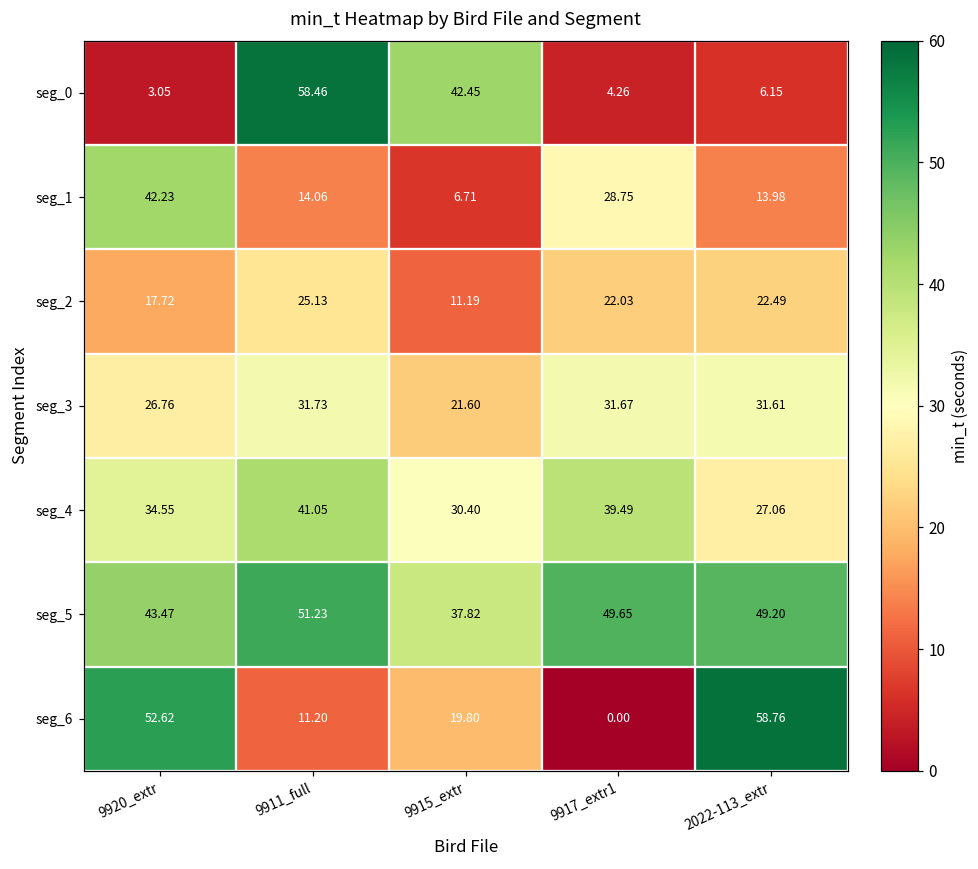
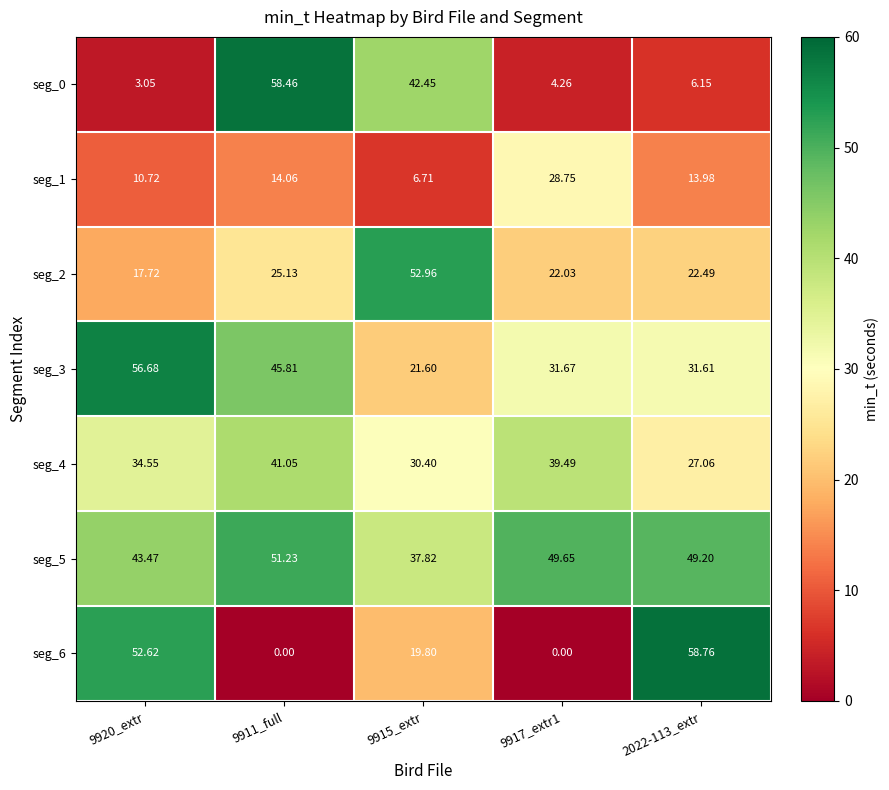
  {
    "seg_0": {
      "9920_extr": 3.05,
      "9911_full": 58.46,
      "9915_extr": 42.45,
      "9917_extr1": 4.26,
      "2022-113_extr": 6.15
    },
    "seg_1": {
-     "9920_extr": 42.23,
+     "9920_extr": 10.72,
      "9911_full": 14.06,
      "9915_extr": 6.71,
      "9917_extr1": 28.75,
      "2022-113_extr": 13.98
    },
    "seg_2": {
      "9920_extr": 17.72,
      "9911_full": 25.13,
-     "9915_extr": 11.19,
+     "9915_extr": 52.96,
      "9917_extr1": 22.03,
      "2022-113_extr": 22.49
    },
    "seg_3": {
-     "9920_extr": 26.76,
-     "9911_full": 31.73,
+     "9920_extr": 56.68,
+     "9911_full": 45.81,
      "9915_extr": 21.60,
      "9917_extr1": 31.67,
      "2022-113_extr": 31.61
    },
    "seg_4": {
      "9920_extr": 34.55,
      "9911_full": 41.05,
      "9915_extr": 30.40,
      "9917_extr1": 39.49,
      "2022-113_extr": 27.06
    },
    "seg_5": {
      "9920_extr": 43.47,
      "9911_full": 51.23,
      "9915_extr": 37.82,
      "9917_extr1": 49.65,
      "2022-113_extr": 49.20
    },
    "seg_6": {
      "9920_extr": 52.62,
-     "9911_full": 11.20,
+     "9911_full": 0.00,
      "9915_extr": 19.80,
      "9917_extr1": 0.00,
      "2022-113_extr": 58.76
    }
  }
